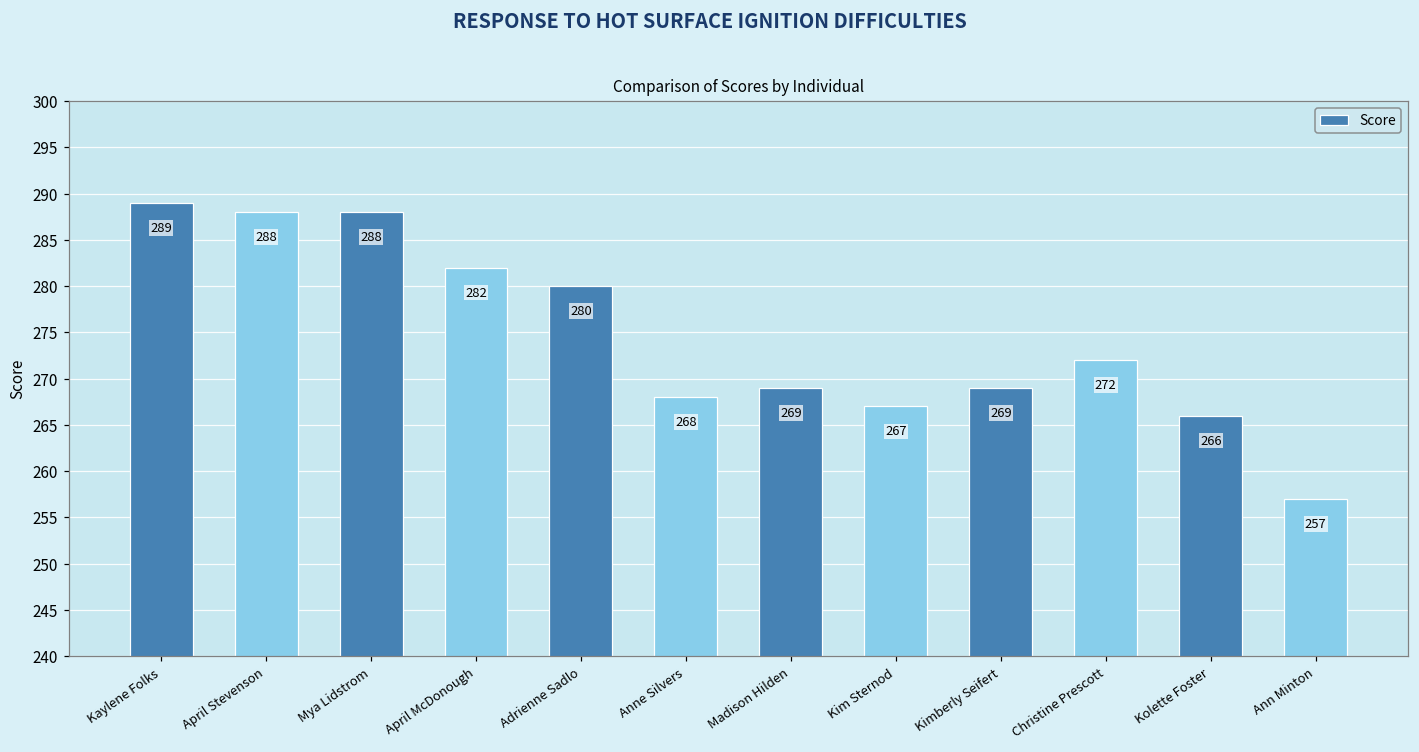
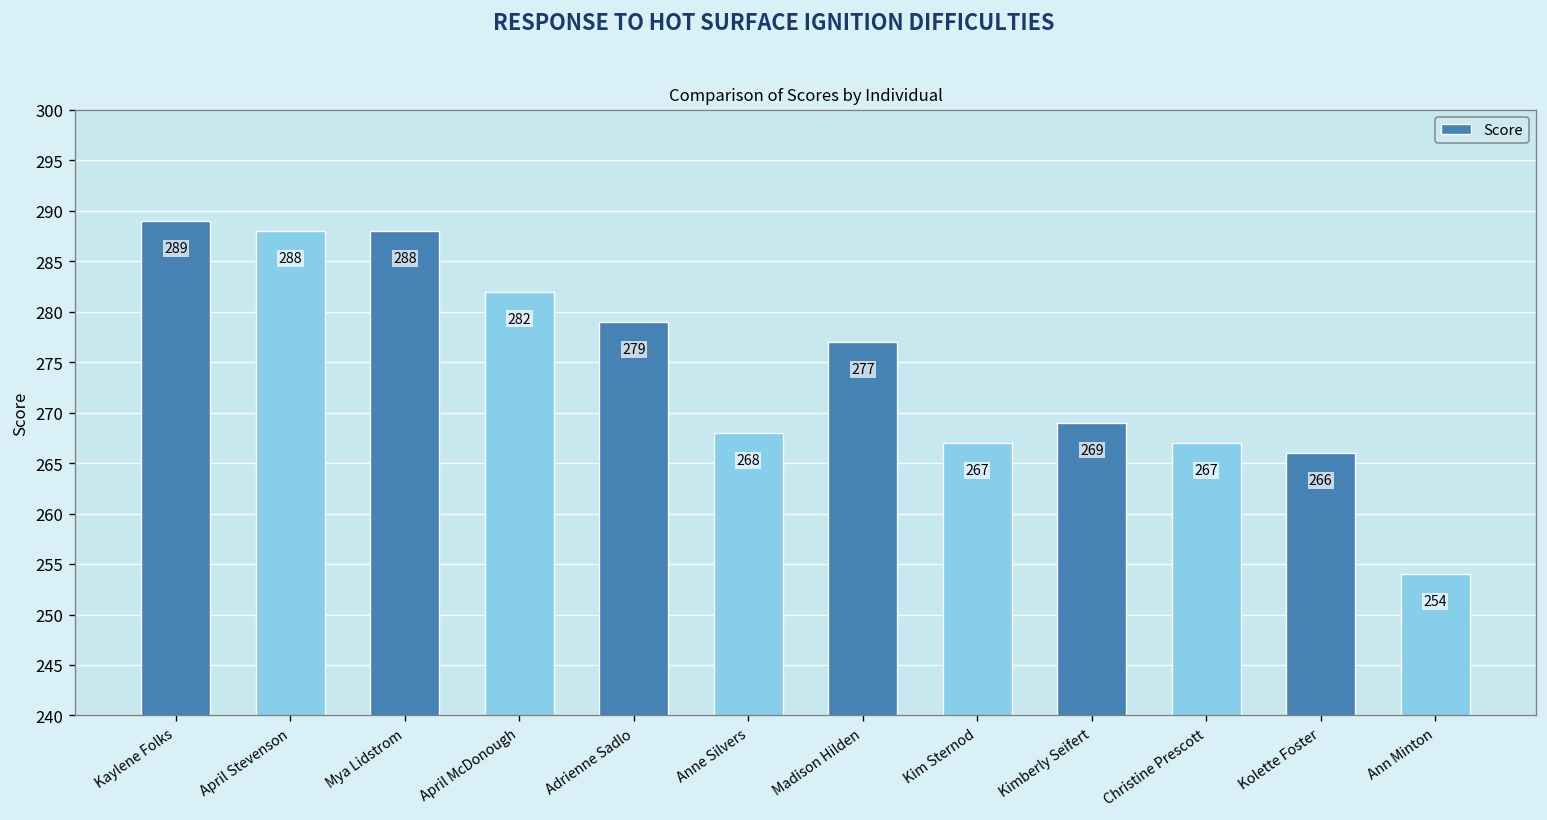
  {
-   "Adrienne Sadlo": 280,
-   "Madison Hilden": 269,
-   "Christine Prescott": 272,
-   "Ann Minton": 257
+   "Adrienne Sadlo": 279,
+   "Madison Hilden": 277,
+   "Christine Prescott": 267,
+   "Ann Minton": 254
  }
